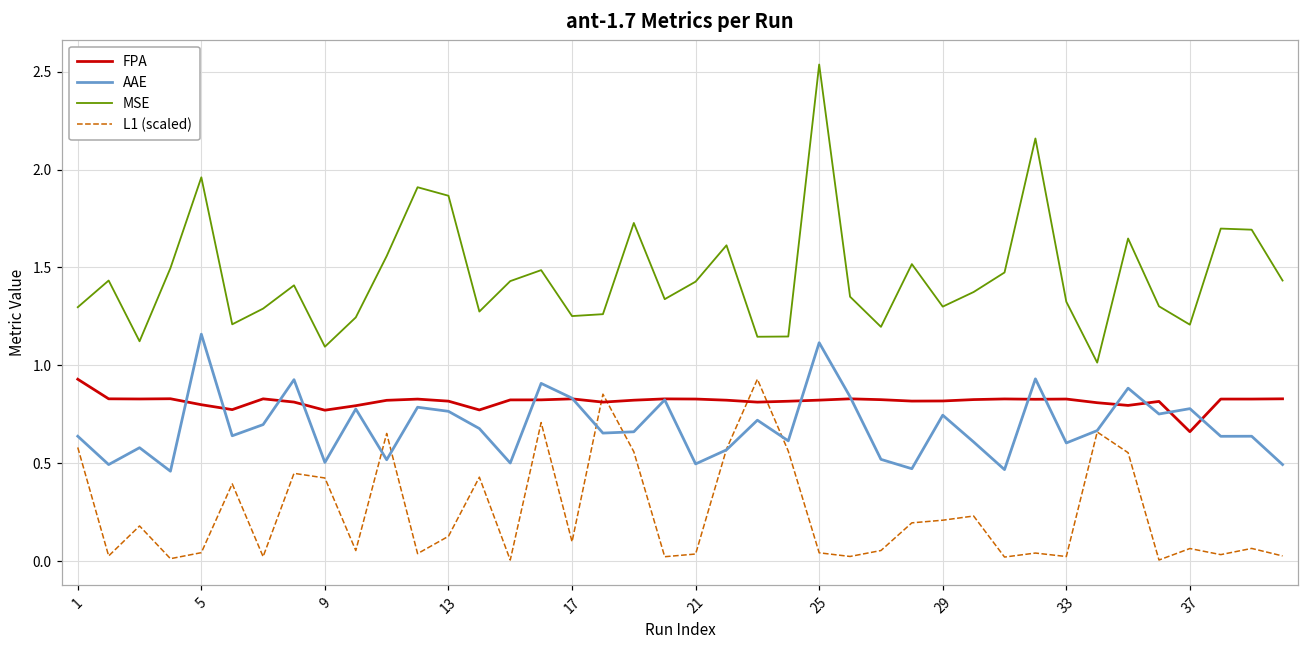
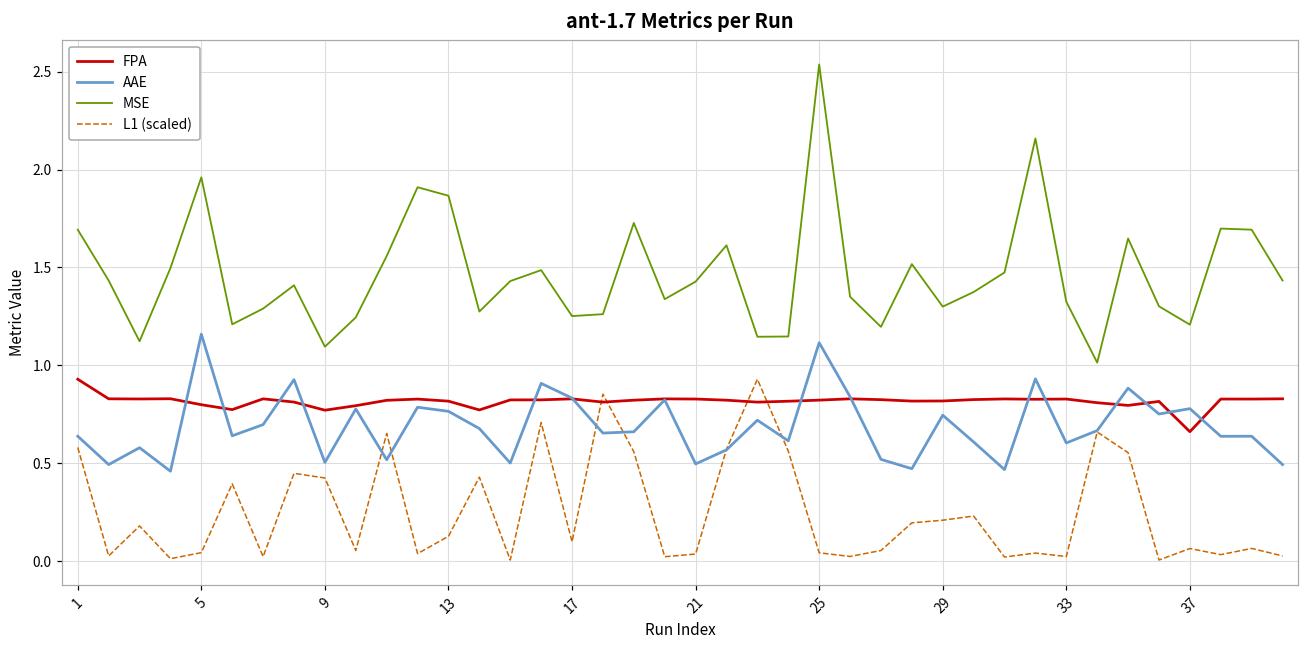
  {
    "FPA": {
      "1": 0.93,
      "5": 0.80,
      "9": 0.77,
      "13": 0.82,
      "21": 0.83,
      "25": 0.82,
      "29": 0.82,
      "33": 0.83,
      "37": 0.66
    },
    "AAE": {
      "1": 0.64,
      "5": 1.16,
      "9": 0.50,
      "13": 0.77,
      "21": 0.50,
      "25": 1.12,
      "29": 0.75,
      "33": 0.60,
      "37": 0.78
    },
    "MSE": {
-     "1": 1.30,
+     "1": 1.69,
      "5": 1.96,
      "9": 1.10,
      "13": 1.87,
      "17": 1.25,
      "21": 1.43,
      "25": 2.54,
      "29": 1.30,
      "33": 1.33,
      "37": 1.21
    },
    "L1 (scaled)": {
      "1": 0.58,
      "5": 0.04,
      "9": 0.42,
      "13": 0.13,
      "17": 0.10,
      "21": 0.04,
      "25": 0.04,
      "29": 0.21,
      "33": 0.02,
      "37": 0.06
    }
  }
